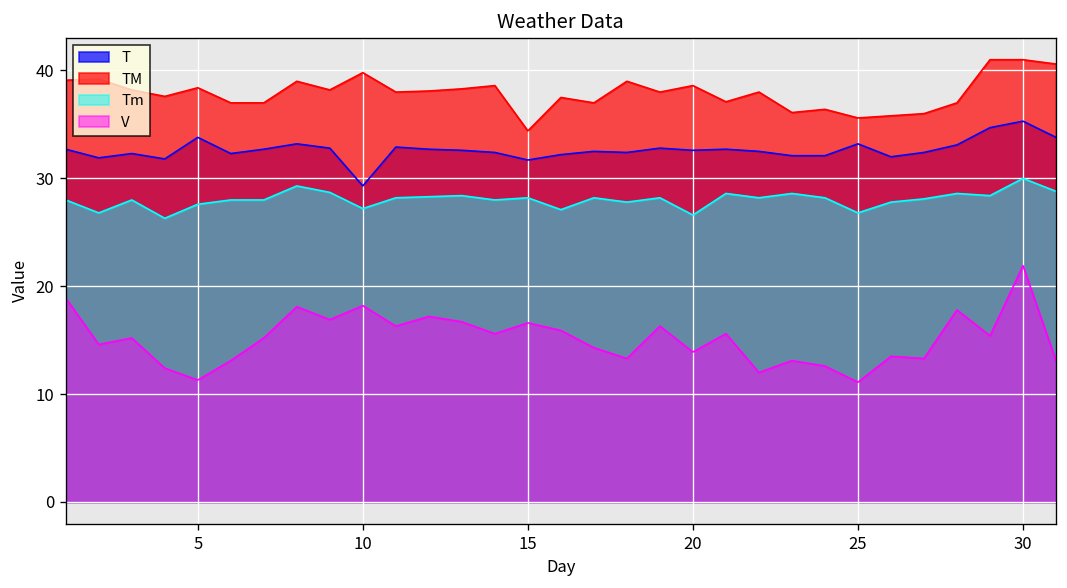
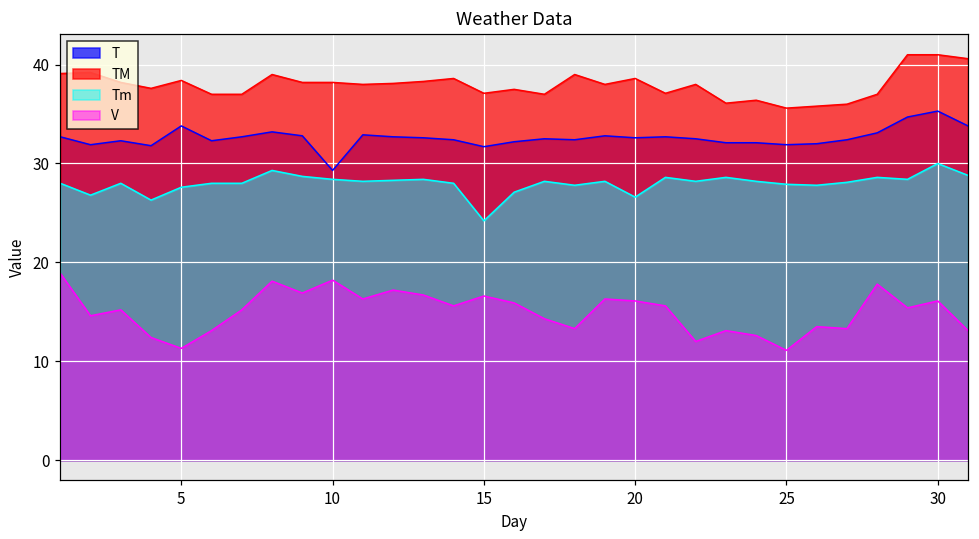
  {
    "T": {
      "5": 34,
      "10": 29,
      "15": 32,
      "20": 33,
-     "25": 33,
+     "25": 32,
      "30": 35
    },
    "TM": {
      "5": 38,
-     "10": 40,
-     "15": 34,
+     "10": 38,
+     "15": 37,
      "20": 39,
      "25": 36,
      "30": 41
    },
    "Tm": {
      "5": 28,
-     "10": 27,
-     "15": 28,
+     "10": 28,
+     "15": 24,
      "20": 27,
-     "25": 27,
+     "25": 28,
      "30": 30
    },
    "V": {
      "5": 11,
      "10": 18,
      "15": 17,
-     "20": 14,
+     "20": 16,
      "25": 11,
-     "30": 22
+     "30": 16
    }
  }
